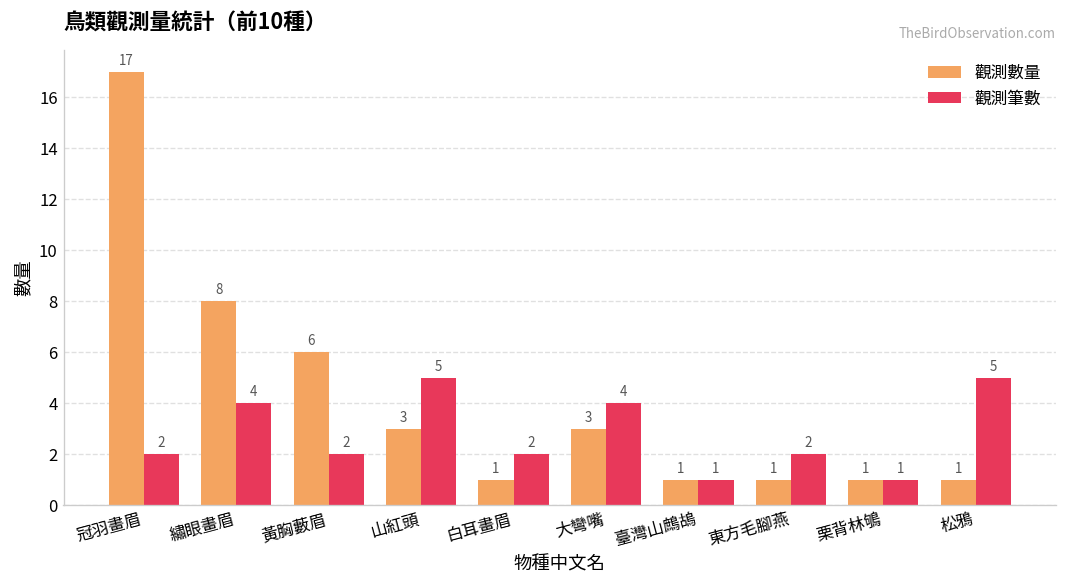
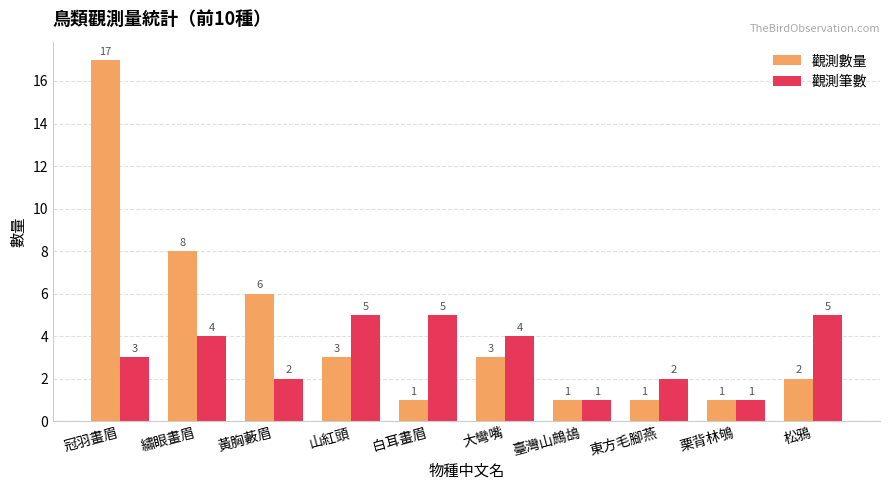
  {
    "觀測數量": {
      "冠羽畫眉": 17,
      "繡眼畫眉": 8,
      "黃胸藪眉": 6,
      "山紅頭": 3,
      "白耳畫眉": 1,
      "大彎嘴": 3,
      "臺灣山鷓鴣": 1,
      "東方毛腳燕": 1,
      "栗背林鴝": 1,
-     "松鴉": 1
+     "松鴉": 2
    },
    "觀測筆數": {
-     "冠羽畫眉": 2,
+     "冠羽畫眉": 3,
      "繡眼畫眉": 4,
      "黃胸藪眉": 2,
      "山紅頭": 5,
-     "白耳畫眉": 2,
+     "白耳畫眉": 5,
      "大彎嘴": 4,
      "臺灣山鷓鴣": 1,
      "東方毛腳燕": 2,
      "栗背林鴝": 1,
      "松鴉": 5
    }
  }
